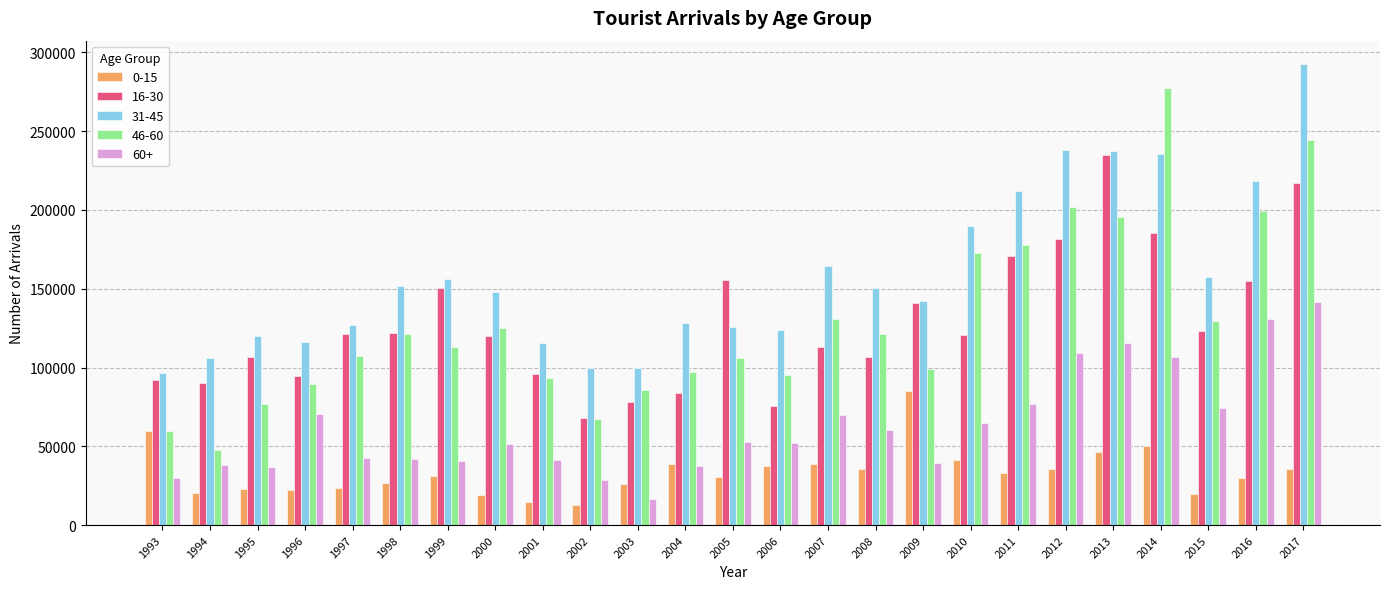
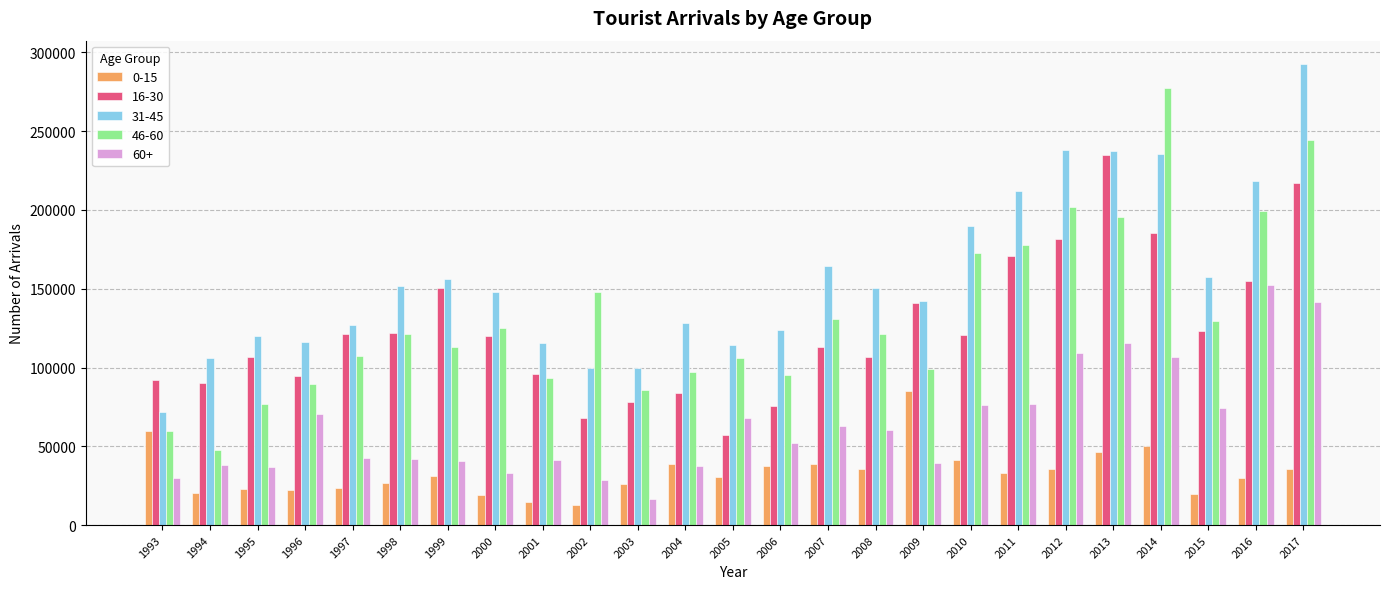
  {
    "0-15": {
      "1993": 60000,
      "1994": 20000,
      "1995": 23000,
      "1996": 22000,
      "1997": 24000,
      "1998": 27000,
      "1999": 31000,
      "2000": 19000,
      "2001": 15000,
      "2002": 12000,
      "2003": 26000,
      "2004": 39000,
      "2005": 30000,
      "2006": 37000,
      "2007": 39000,
      "2008": 35000,
      "2009": 85000,
      "2010": 41000,
      "2011": 33000,
      "2012": 35000,
      "2013": 46000,
      "2014": 50000,
      "2015": 20000,
      "2016": 30000,
      "2017": 35000
    },
    "16-30": {
      "1993": 92000,
      "1994": 90000,
      "1995": 107000,
      "1996": 95000,
      "1997": 121000,
      "1998": 122000,
      "1999": 150000,
      "2000": 120000,
      "2001": 96000,
      "2002": 68000,
      "2003": 78000,
      "2004": 84000,
-     "2005": 156000,
+     "2005": 57000,
      "2006": 76000,
      "2007": 113000,
      "2008": 107000,
      "2009": 141000,
      "2010": 120000,
      "2011": 171000,
      "2012": 182000,
      "2013": 235000,
      "2014": 186000,
      "2015": 123000,
      "2016": 155000,
      "2017": 217000
    },
    "31-45": {
-     "1993": 97000,
+     "1993": 72000,
      "1994": 106000,
      "1995": 120000,
      "1996": 116000,
      "1997": 127000,
      "1998": 152000,
      "1999": 156000,
      "2000": 148000,
      "2001": 116000,
      "2002": 100000,
      "2003": 100000,
      "2004": 128000,
-     "2005": 126000,
+     "2005": 114000,
      "2006": 124000,
      "2007": 164000,
      "2008": 150000,
      "2009": 142000,
      "2010": 190000,
      "2011": 212000,
      "2012": 238000,
      "2013": 238000,
      "2014": 236000,
      "2015": 157000,
      "2016": 218000,
      "2017": 293000
    },
    "46-60": {
      "1993": 60000,
      "1994": 48000,
      "1995": 77000,
      "1996": 90000,
      "1997": 107000,
      "1998": 121000,
      "1999": 113000,
      "2000": 125000,
      "2001": 94000,
-     "2002": 67000,
+     "2002": 148000,
      "2003": 86000,
      "2004": 97000,
      "2005": 106000,
      "2006": 95000,
      "2007": 131000,
      "2008": 121000,
      "2009": 99000,
      "2010": 173000,
      "2011": 178000,
      "2012": 202000,
      "2013": 195000,
      "2014": 278000,
      "2015": 130000,
      "2016": 199000,
      "2017": 244000
    },
    "60+": {
      "1993": 30000,
      "1994": 38000,
      "1995": 37000,
      "1996": 70000,
      "1997": 43000,
      "1998": 42000,
      "1999": 41000,
-     "2000": 51000,
+     "2000": 33000,
      "2001": 42000,
      "2002": 29000,
      "2003": 16000,
      "2004": 37000,
-     "2005": 52000,
+     "2005": 68000,
      "2006": 52000,
-     "2007": 70000,
+     "2007": 63000,
      "2008": 61000,
      "2009": 40000,
-     "2010": 65000,
+     "2010": 76000,
      "2011": 77000,
      "2012": 109000,
      "2013": 116000,
      "2014": 107000,
      "2015": 75000,
-     "2016": 131000,
+     "2016": 152000,
      "2017": 141000
    }
  }
